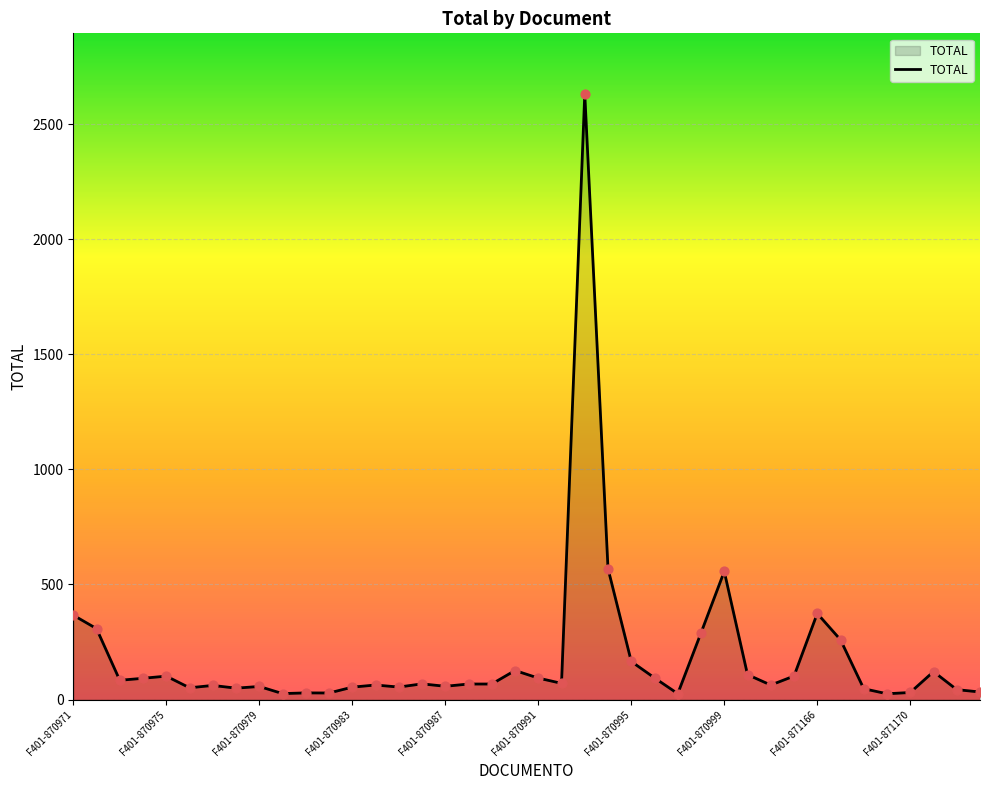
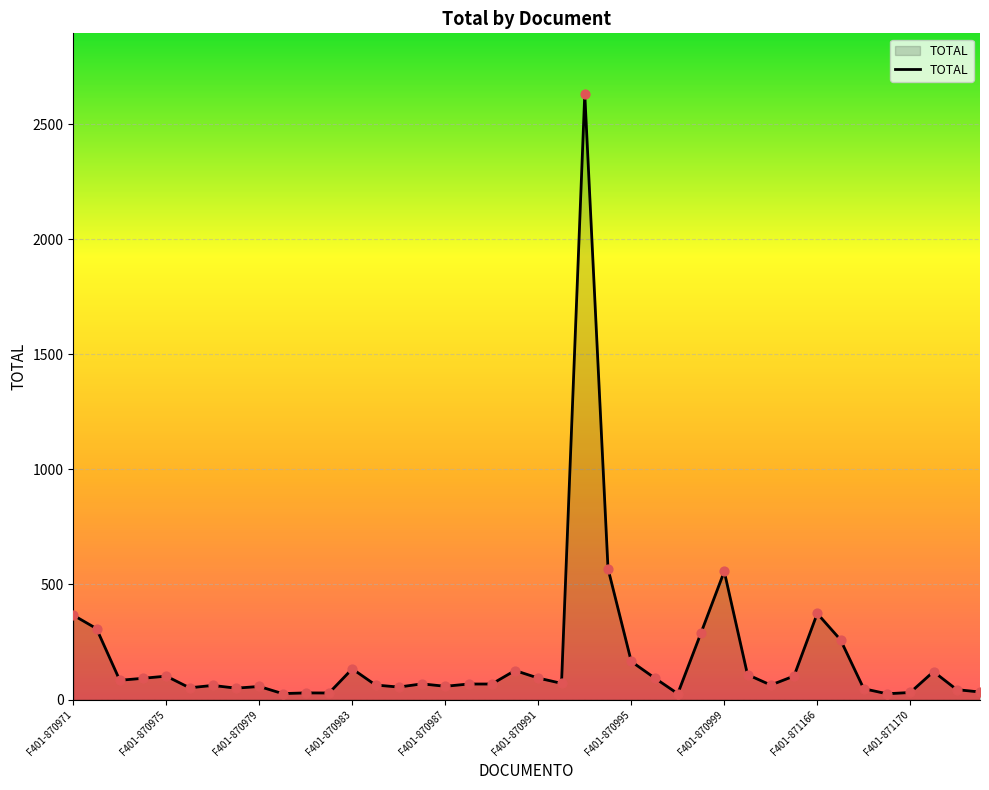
  {
    "F401-870971": 370,
    "F401-870975": 100,
    "F401-870979": 60,
-   "F401-870983": 50,
+   "F401-870983": 130,
    "F401-870987": 60,
    "F401-870991": 90,
    "F401-870995": 170,
    "F401-870999": 560,
    "F401-871166": 370,
    "F401-871170": 30
  }
